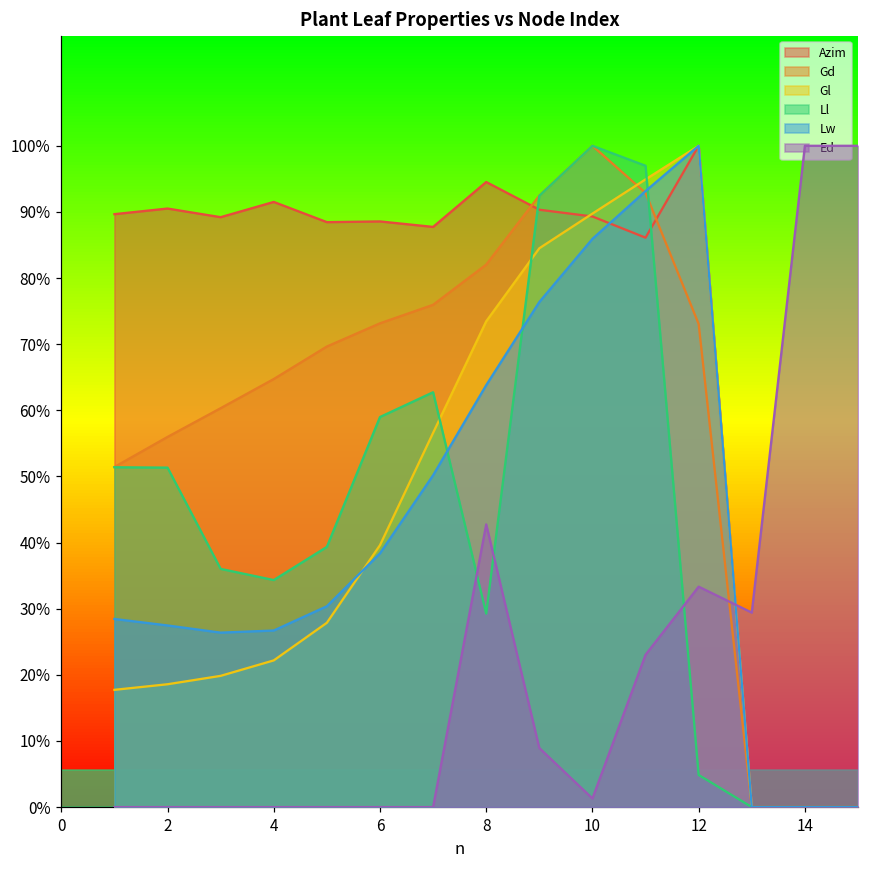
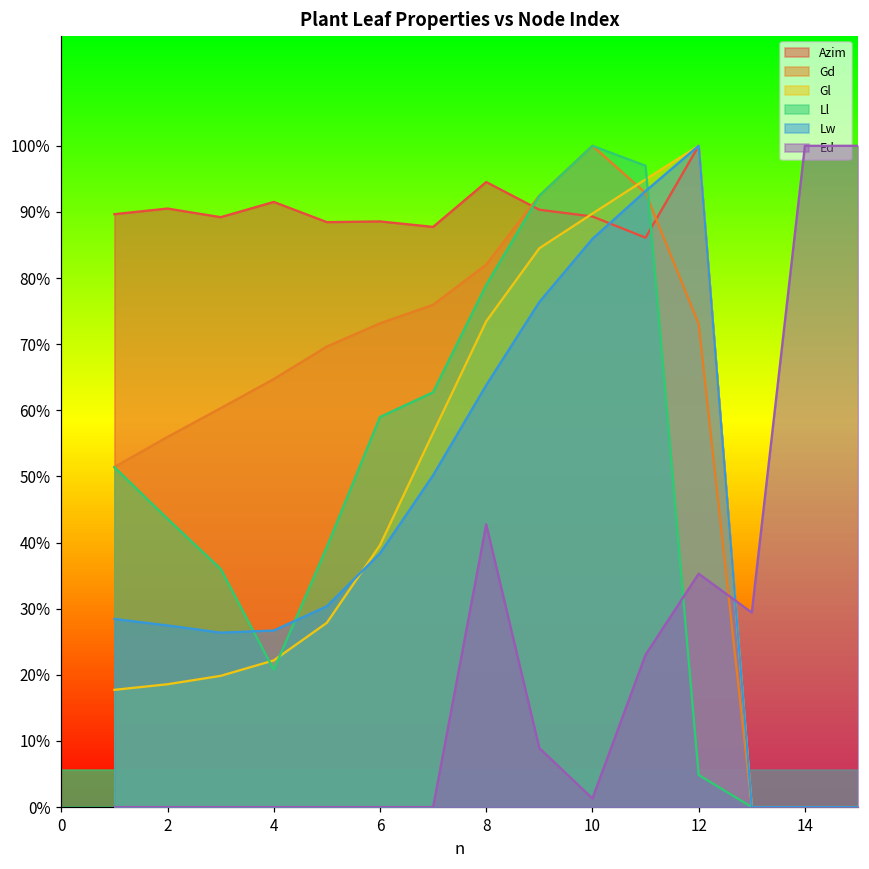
  {
    "Ll": {
-     "2": "51%",
-     "4": "34%",
+     "2": "44%",
+     "4": "21%",
      "6": "59%",
-     "8": "29%"
+     "8": "79%"
    },
    "Lw": {
      "2": "27%",
      "4": "27%",
      "6": "38%",
      "8": "64%",
      "10": "86%"
    },
    "Ed": {
      "8": "43%",
-     "12": "33%"
+     "12": "35%"
    }
  }
